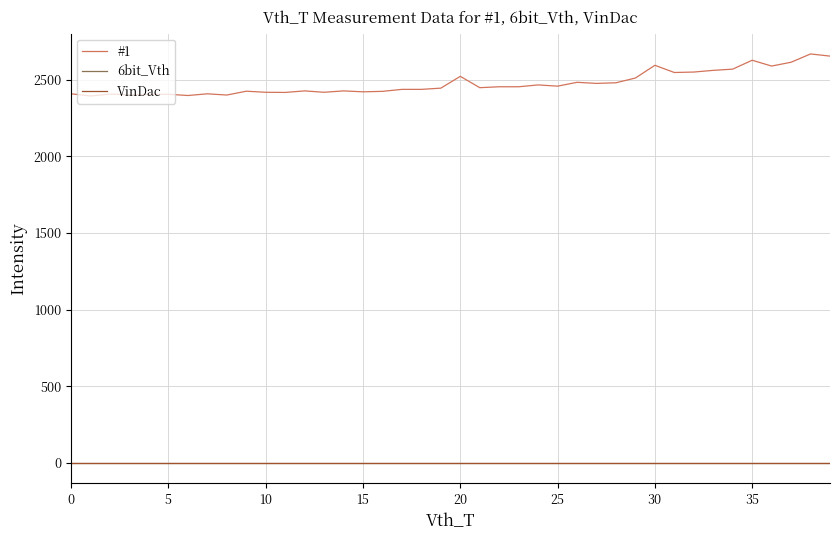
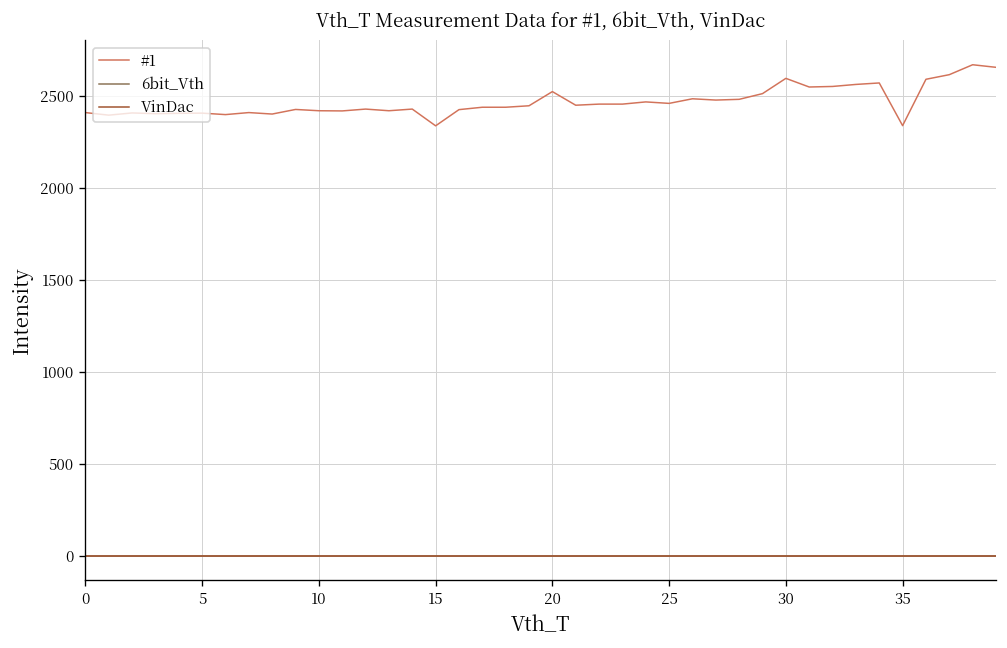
  {
    "#1": {
      "0": 2410,
      "10": 2420,
-     "15": 2420,
+     "15": 2340,
      "20": 2520,
      "25": 2460,
      "30": 2590,
-     "35": 2630
+     "35": 2340
    },
    "VinDac": {
      "0": 0,
      "5": 0,
      "10": 0,
      "15": 0,
      "20": 0,
      "25": 0,
      "30": 0,
      "35": 0
    }
  }
